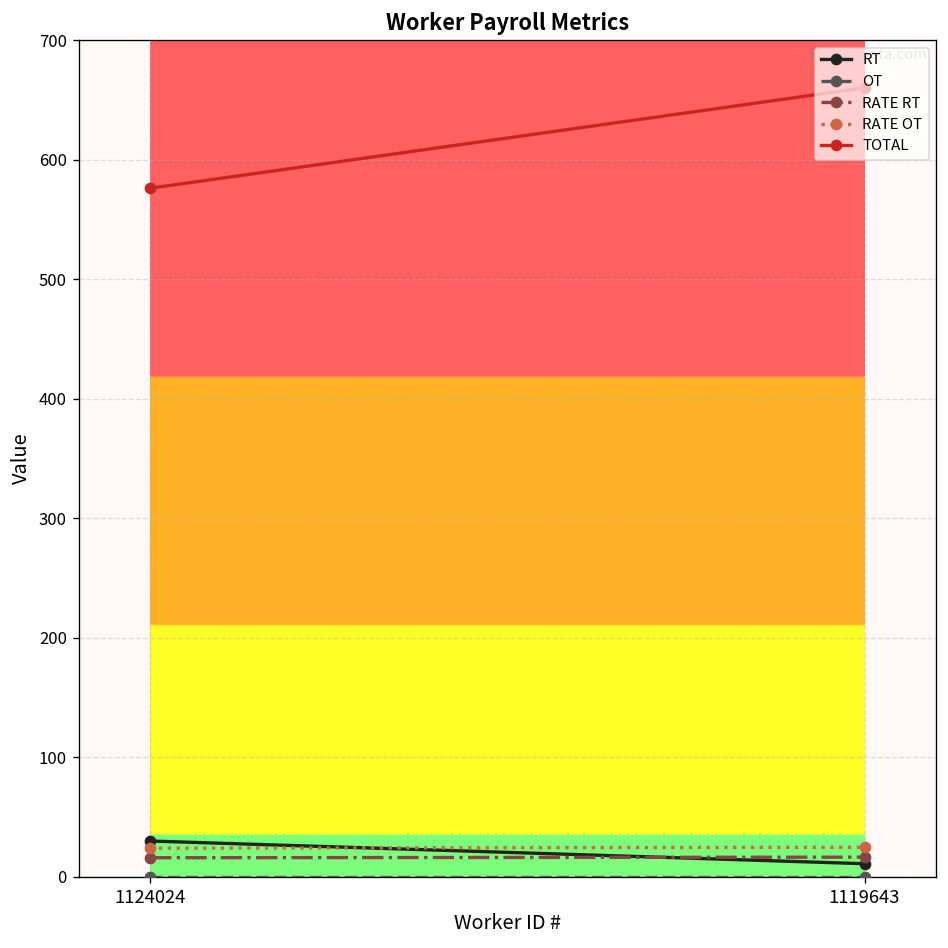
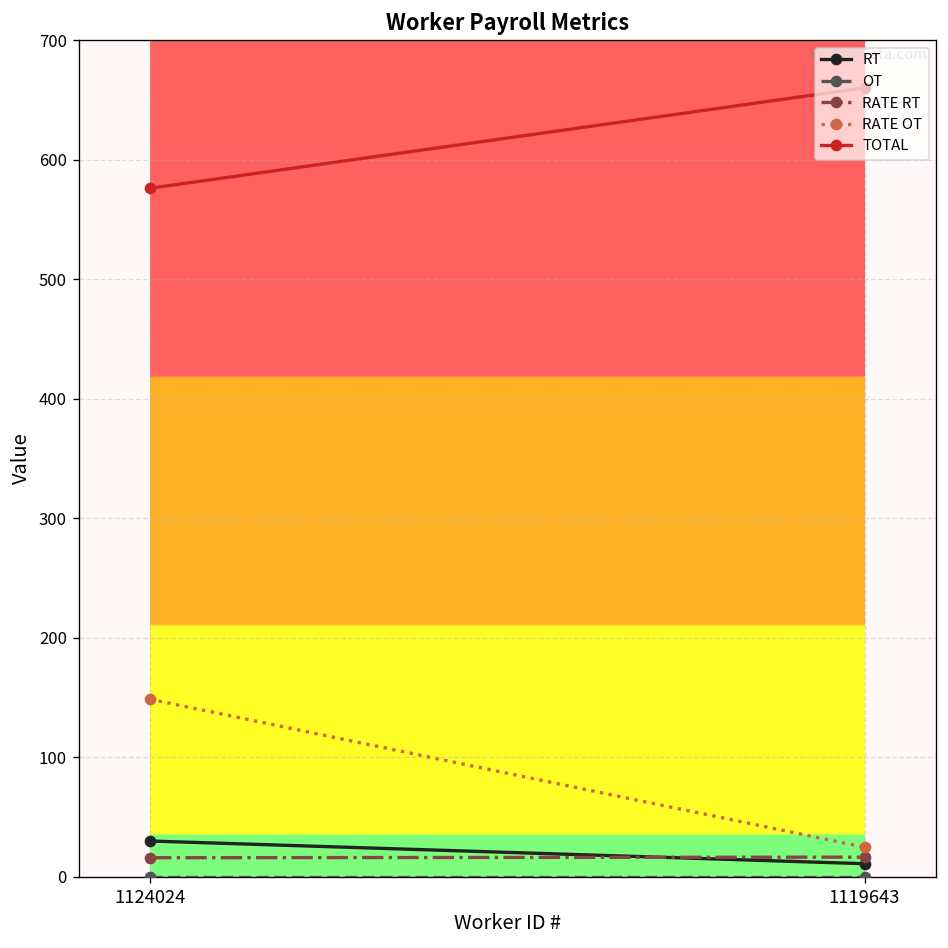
  {
    "RT": {
      "1124024": 30,
      "1119643": 10
    },
    "RATE OT": {
-     "1124024": 20,
+     "1124024": 150,
      "1119643": 20
    },
    "TOTAL": {
      "1124024": 580
    }
  }
